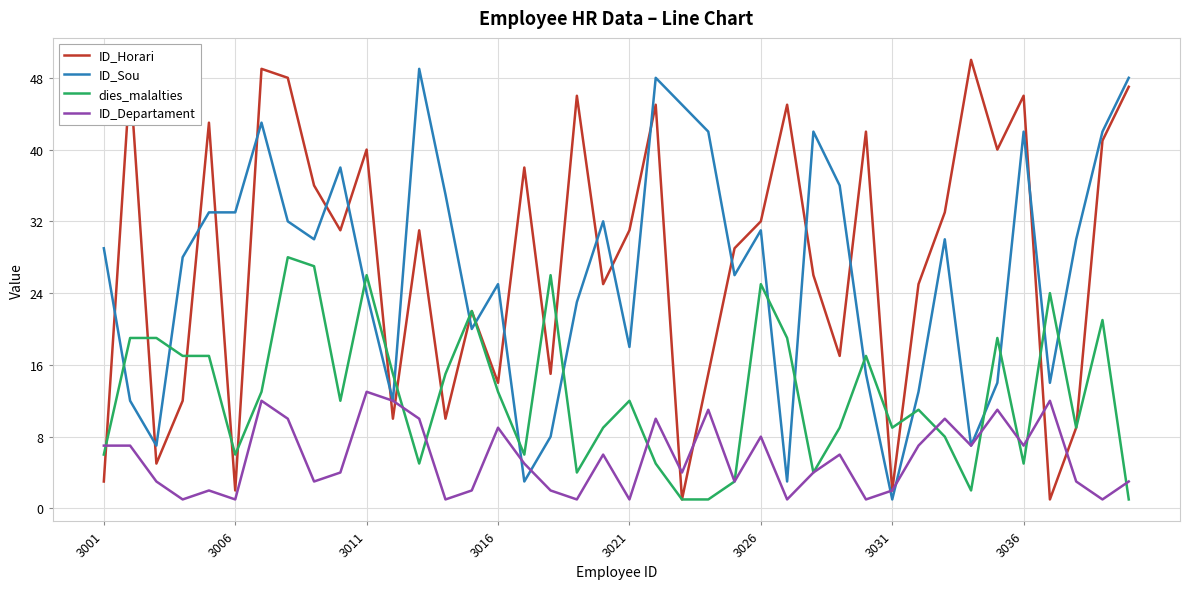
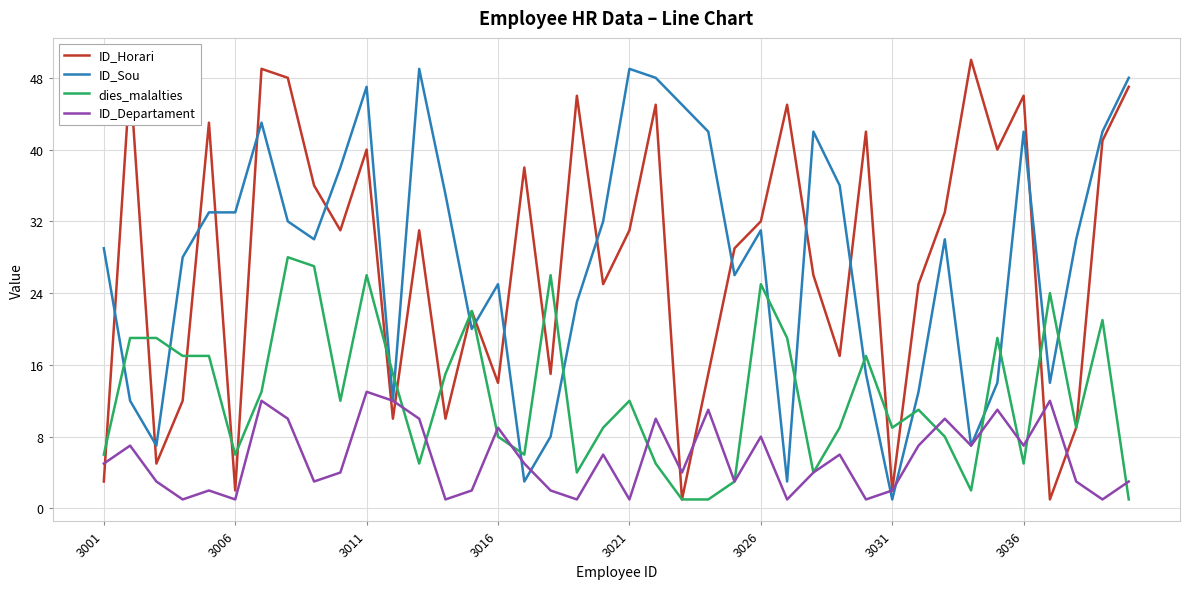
  {
    "ID_Horari": {
      "3001": 3,
      "3006": 2,
      "3011": 40,
      "3016": 14,
      "3021": 31,
      "3026": 32,
      "3036": 46
    },
    "ID_Sou": {
      "3001": 29,
      "3006": 33,
-     "3011": 24,
+     "3011": 47,
      "3016": 25,
-     "3021": 18,
+     "3021": 49,
      "3026": 31,
      "3031": 1,
      "3036": 42
    },
    "dies_malalties": {
      "3001": 6,
      "3006": 6,
      "3011": 26,
-     "3016": 13,
+     "3016": 8,
      "3021": 12,
      "3026": 25,
      "3031": 9,
      "3036": 5
    },
    "ID_Departament": {
-     "3001": 7,
+     "3001": 5,
      "3006": 1,
      "3011": 13,
      "3016": 9,
      "3021": 1,
      "3026": 8,
      "3036": 7
    }
  }
